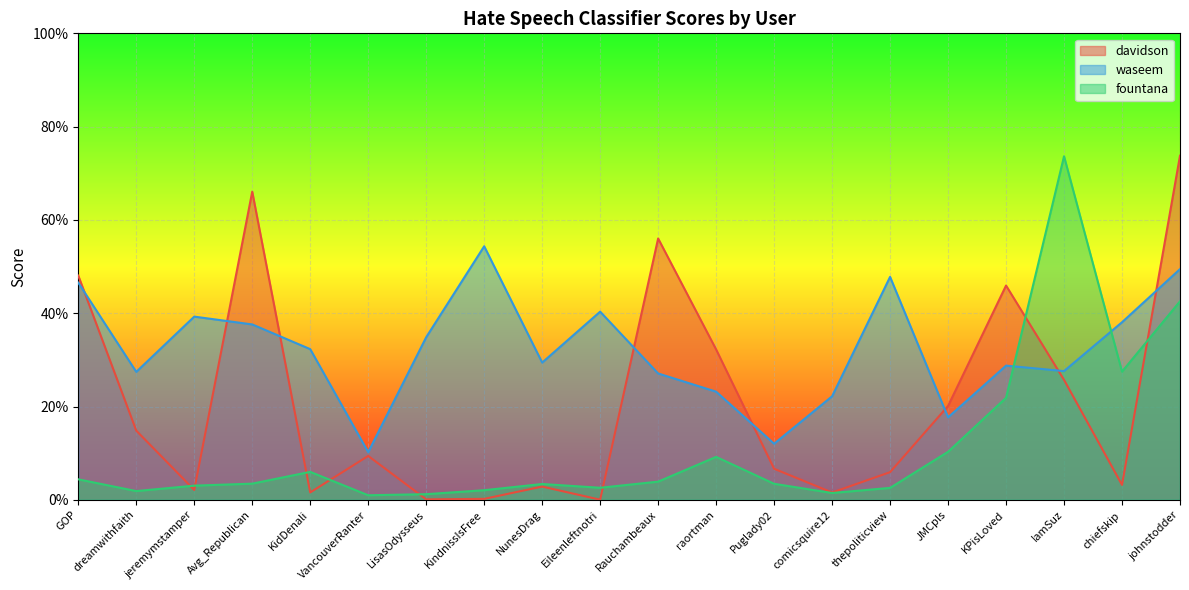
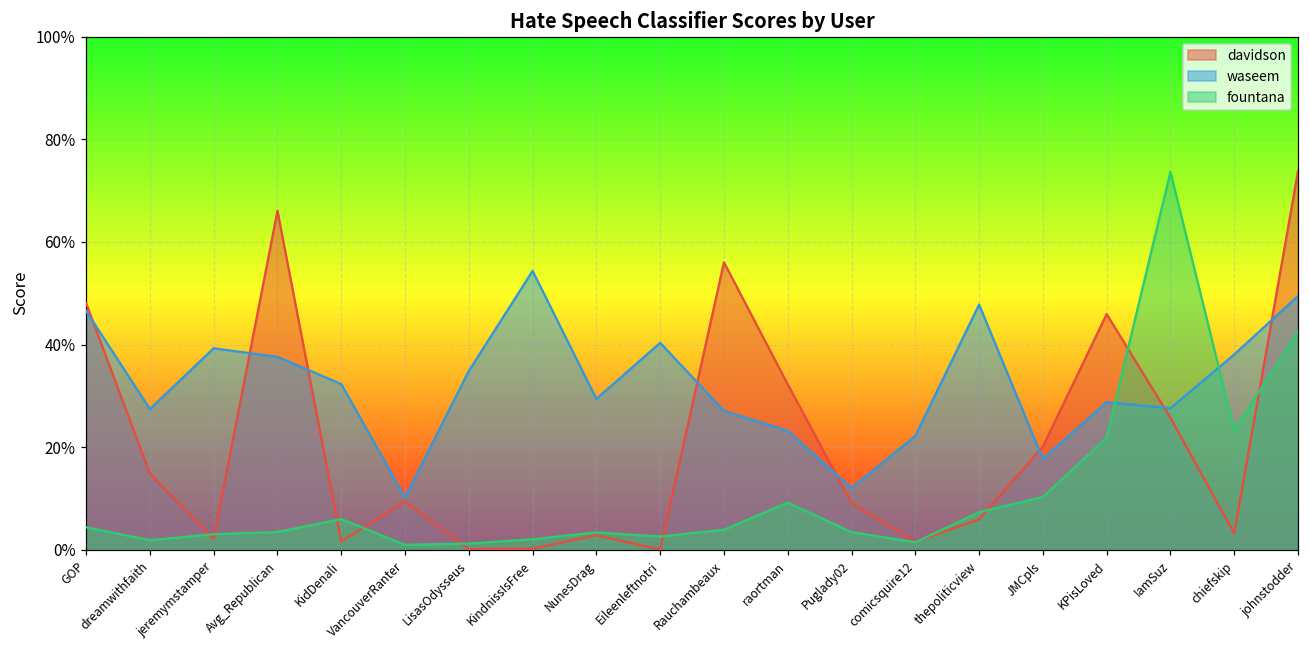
  {
    "davidson": {
      "GOP": "48%",
      "dreamwithfaith": "15%",
      "jeremymstamper": "2%",
      "Avg_Republican": "66%",
      "KidDenali": "2%",
      "VancouverRanter": "9%",
      "LisasOdysseus": "0%",
      "KindnissIsFree": "0%",
      "NunesDrag": "3%",
      "Eileenleftnotri": "0%",
      "Rauchambeaux": "56%",
      "raortman": "32%",
-     "Puglady02": "7%",
+     "Puglady02": "9%",
      "thepoliticview": "6%",
      "JMCpls": "20%",
      "KPisLoved": "46%",
      "IamSuz": "26%",
      "chiefskip": "3%",
      "johnstodder": "74%"
    },
    "waseem": {
      "GOP": "47%",
      "dreamwithfaith": "27%",
      "jeremymstamper": "39%",
      "Avg_Republican": "38%",
      "KidDenali": "32%",
      "VancouverRanter": "10%",
      "LisasOdysseus": "35%",
      "KindnissIsFree": "54%",
      "NunesDrag": "29%",
      "Eileenleftnotri": "40%",
      "Rauchambeaux": "27%",
      "raortman": "23%",
      "Puglady02": "12%",
      "comicsquire12": "22%",
      "thepoliticview": "48%",
      "JMCpls": "18%",
      "KPisLoved": "29%",
      "IamSuz": "28%",
      "chiefskip": "38%",
      "johnstodder": "49%"
    },
    "fountana": {
      "GOP": "4%",
      "dreamwithfaith": "2%",
      "jeremymstamper": "3%",
      "Avg_Republican": "3%",
      "KidDenali": "6%",
      "VancouverRanter": "1%",
      "LisasOdysseus": "1%",
      "KindnissIsFree": "2%",
      "NunesDrag": "3%",
      "Eileenleftnotri": "3%",
      "Rauchambeaux": "4%",
      "raortman": "9%",
      "Puglady02": "3%",
-     "thepoliticview": "3%",
+     "thepoliticview": "7%",
      "JMCpls": "10%",
      "KPisLoved": "22%",
      "IamSuz": "74%",
-     "chiefskip": "27%",
+     "chiefskip": "23%",
      "johnstodder": "43%"
    }
  }
